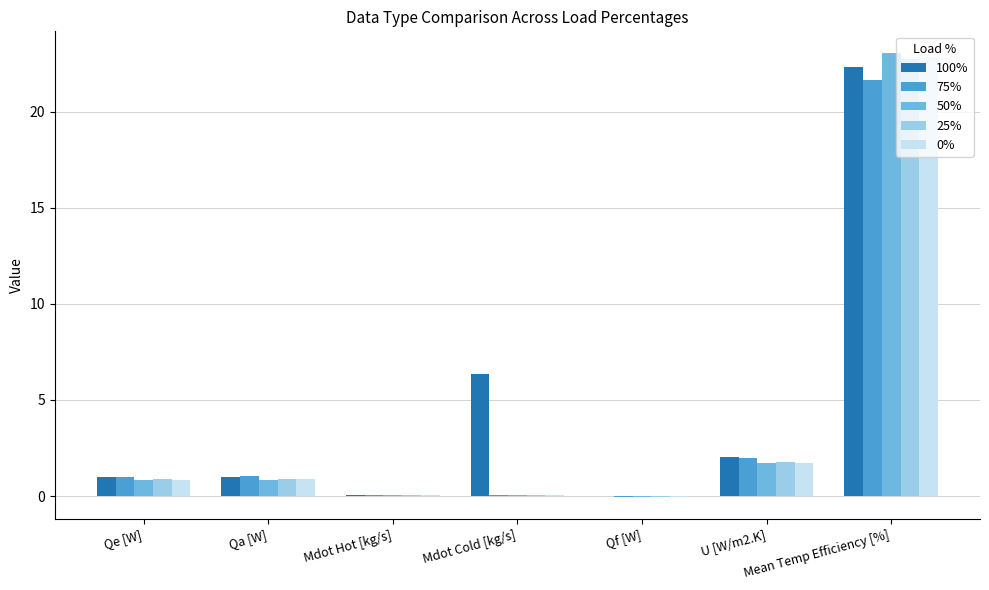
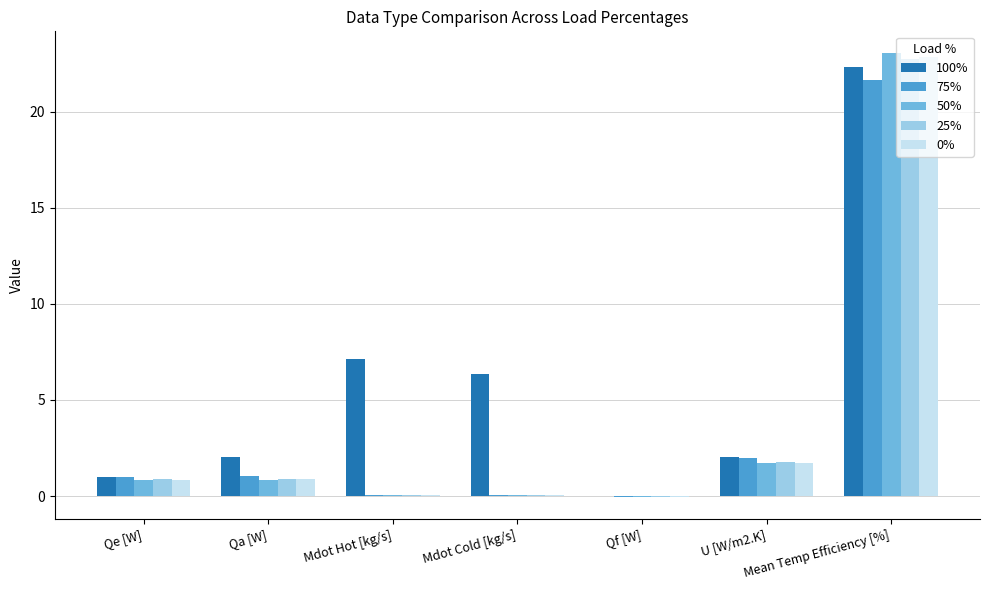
  {
    "100%": {
      "Qe [W]": 1.0,
-     "Qa [W]": 1.0,
-     "Mdot Hot [kg/s]": 0.0,
+     "Qa [W]": 2.0,
+     "Mdot Hot [kg/s]": 7.1,
      "Mdot Cold [kg/s]": 6.4,
      "U [W/m2.K]": 2.1,
      "Mean Temp Efficiency [%]": 22.3
    }
  }
